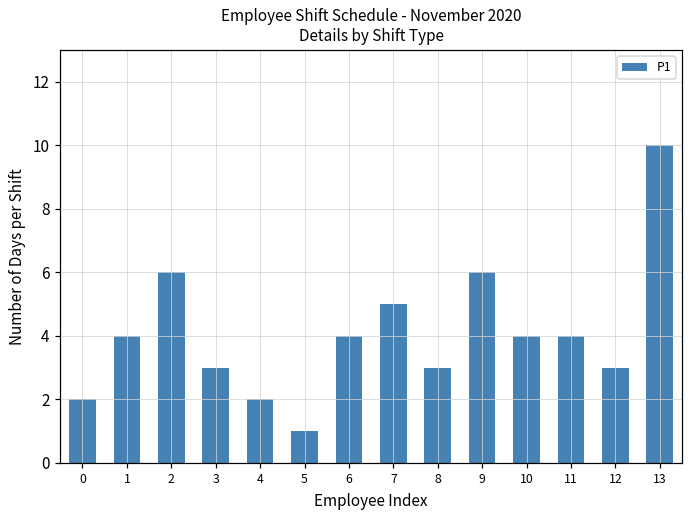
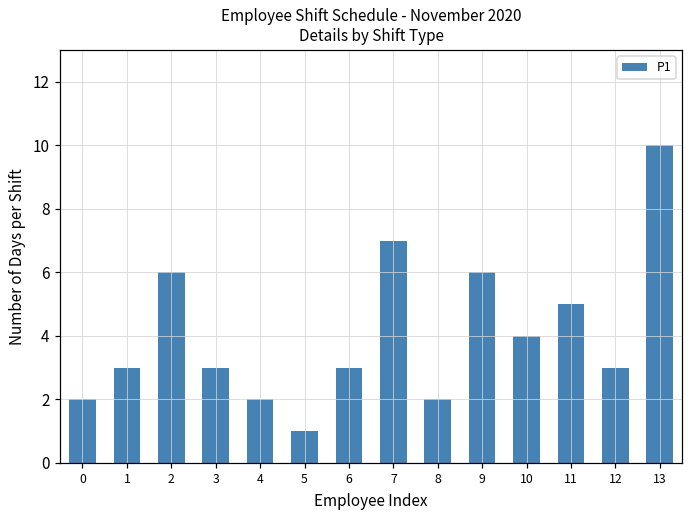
  {
    "0": 2,
-   "1": 4,
+   "1": 3,
    "2": 6,
    "3": 3,
    "4": 2,
    "5": 1,
-   "6": 4,
-   "7": 5,
-   "8": 3,
+   "6": 3,
+   "7": 7,
+   "8": 2,
    "9": 6,
    "10": 4,
-   "11": 4,
+   "11": 5,
    "12": 3,
    "13": 10
  }
